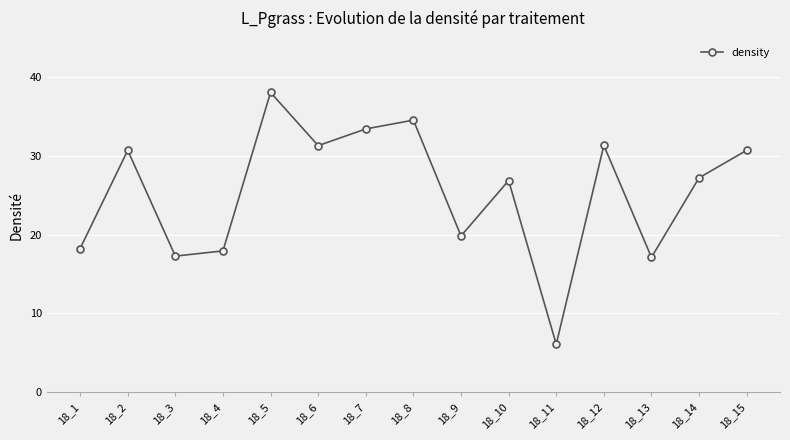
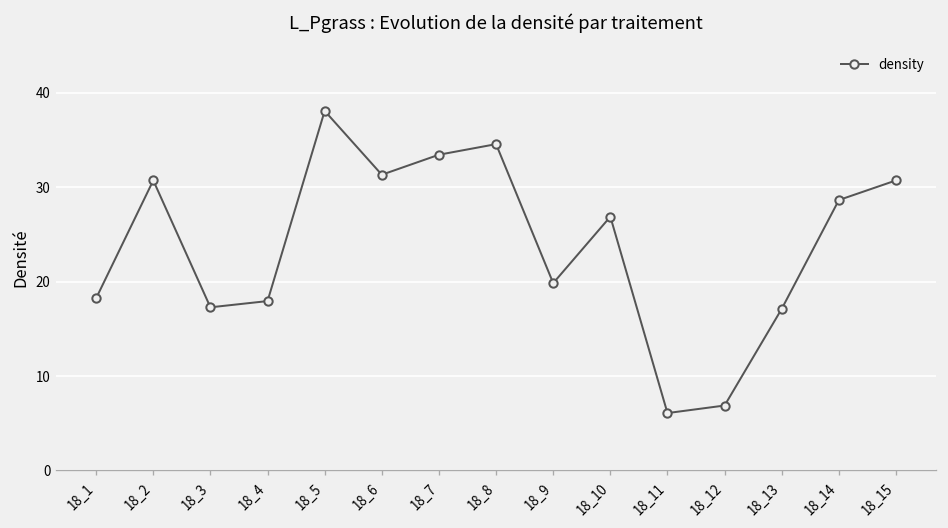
  {
    "18_1": 18,
    "18_2": 31,
    "18_3": 17,
    "18_4": 18,
    "18_5": 38,
    "18_6": 31,
    "18_7": 33,
    "18_8": 35,
    "18_9": 20,
    "18_10": 27,
    "18_11": 6,
-   "18_12": 31,
+   "18_12": 7,
    "18_13": 17,
-   "18_14": 27,
+   "18_14": 29,
    "18_15": 31
  }
